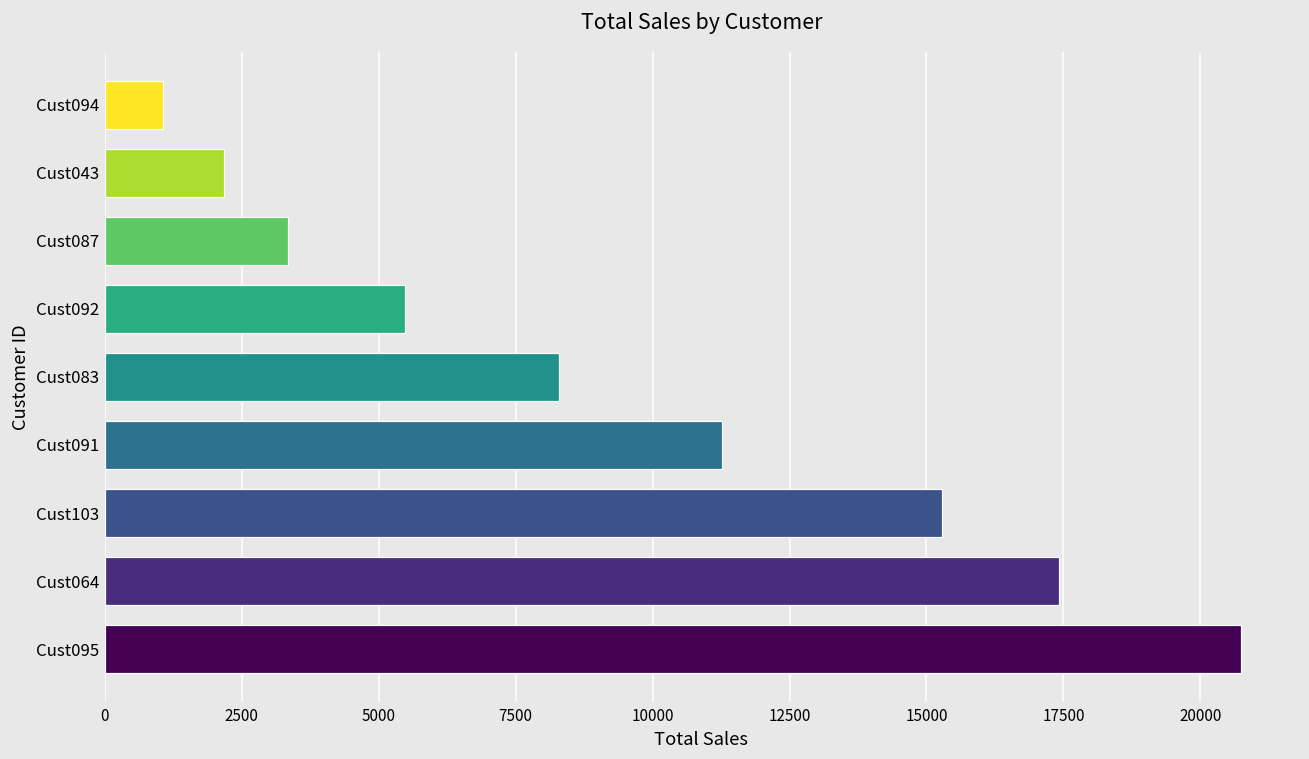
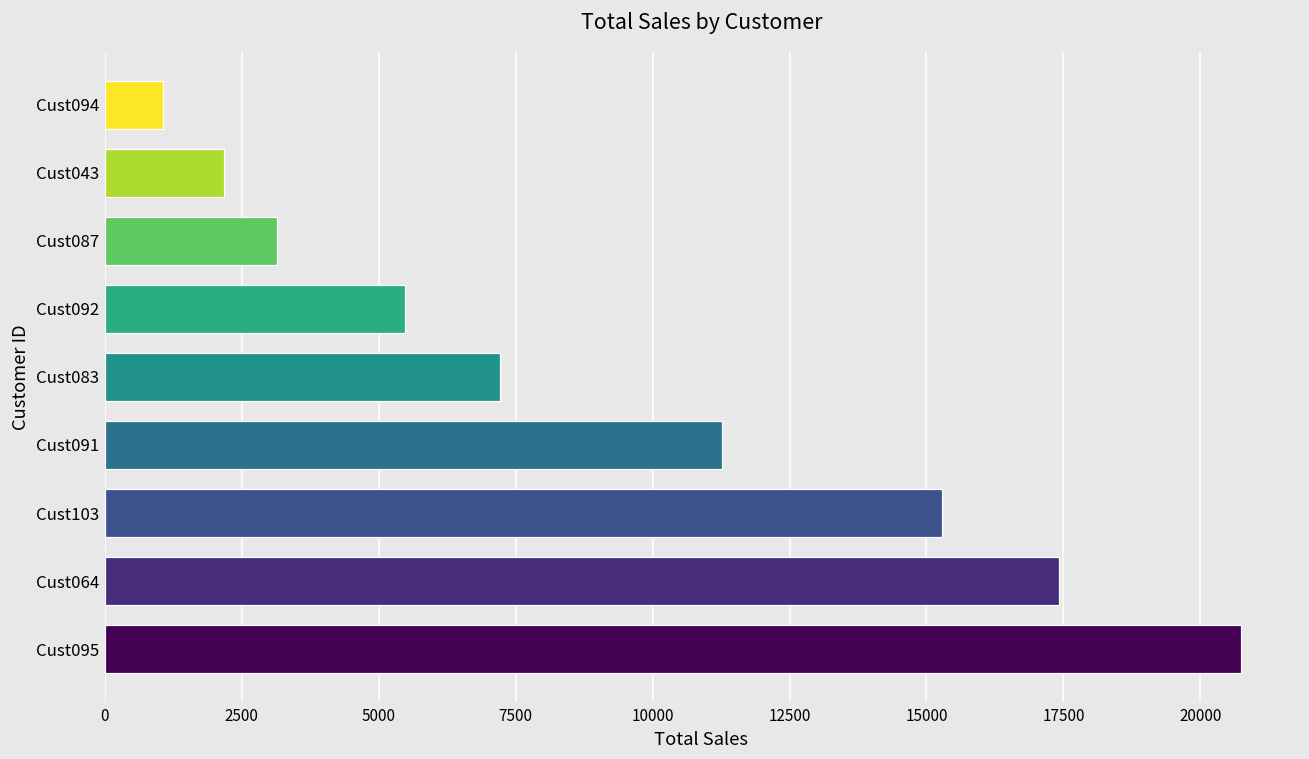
  {
    "Cust094": 1100,
    "Cust043": 2200,
-   "Cust087": 3300,
+   "Cust087": 3100,
    "Cust092": 5500,
-   "Cust083": 8300,
+   "Cust083": 7200,
    "Cust091": 11300,
    "Cust103": 15300,
    "Cust064": 17400,
    "Cust095": 20700
  }
